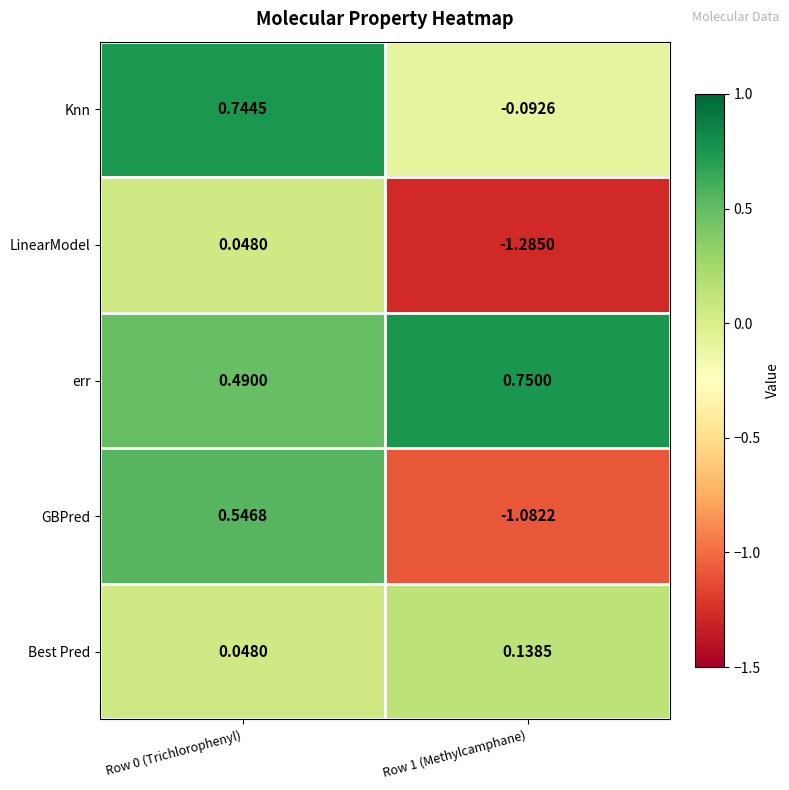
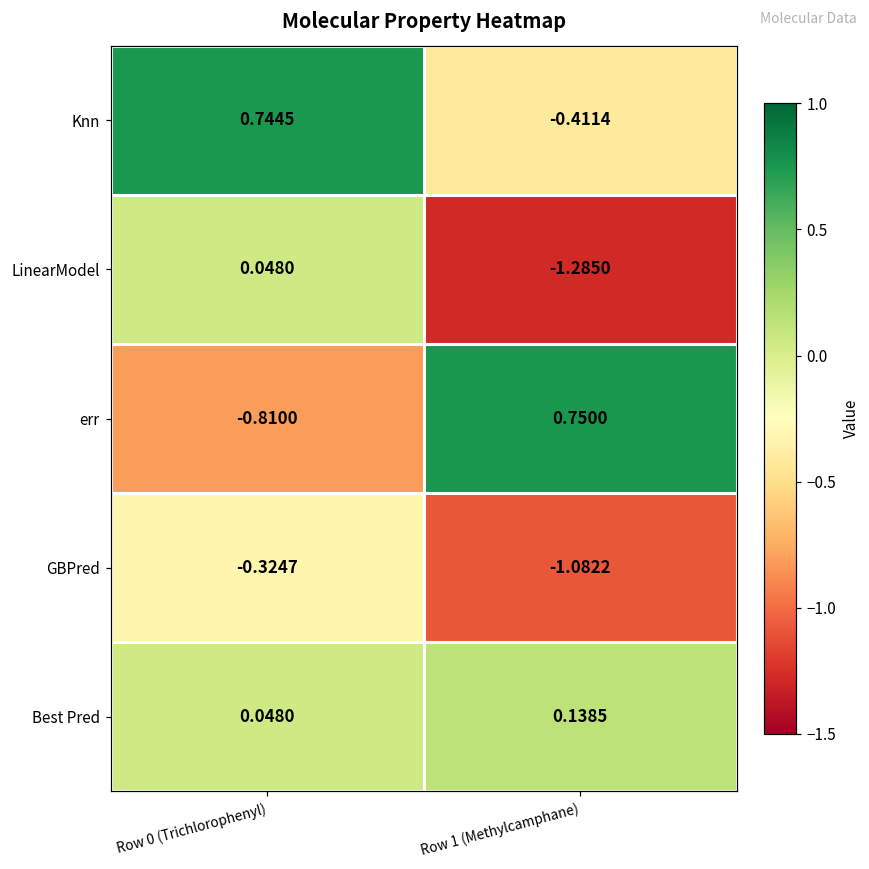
  {
    "Knn": {
      "Row 0 (Trichlorophenyl)": 0.7445,
-     "Row 1 (Methylcamphane)": -0.0926
+     "Row 1 (Methylcamphane)": -0.4114
    },
    "LinearModel": {
      "Row 0 (Trichlorophenyl)": 0.0480,
      "Row 1 (Methylcamphane)": -1.2850
    },
    "err": {
-     "Row 0 (Trichlorophenyl)": 0.4900,
+     "Row 0 (Trichlorophenyl)": -0.8100,
      "Row 1 (Methylcamphane)": 0.7500
    },
    "GBPred": {
-     "Row 0 (Trichlorophenyl)": 0.5468,
+     "Row 0 (Trichlorophenyl)": -0.3247,
      "Row 1 (Methylcamphane)": -1.0822
    },
    "Best Pred": {
      "Row 0 (Trichlorophenyl)": 0.0480,
      "Row 1 (Methylcamphane)": 0.1385
    }
  }
